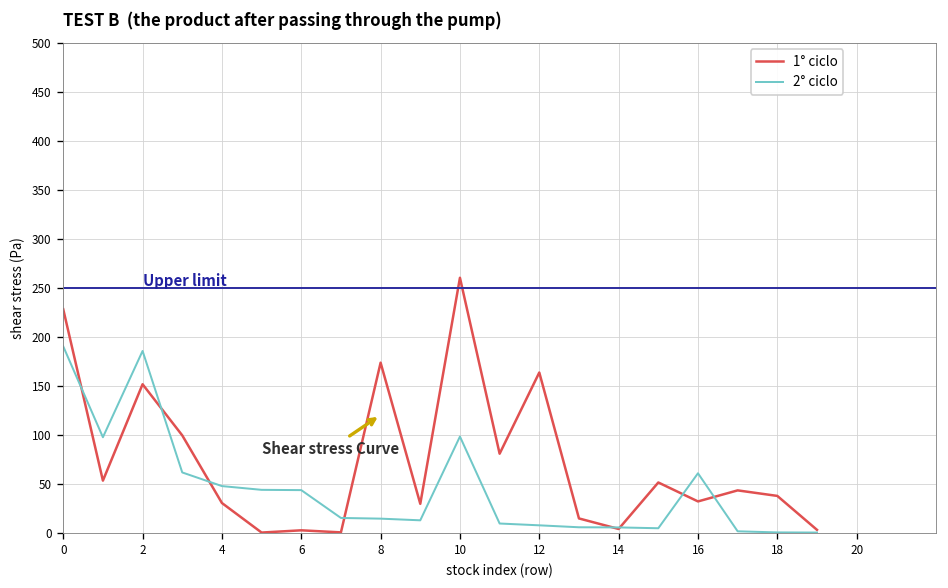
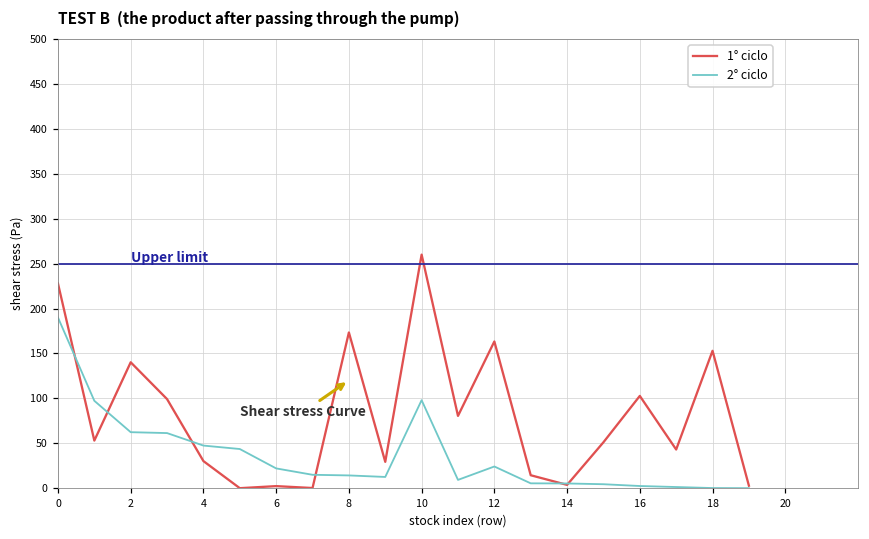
  {
    "1° ciclo": {
      "0": 230,
-     "2": 150,
+     "2": 140,
      "4": 30,
      "6": 0,
      "8": 170,
      "10": 260,
      "12": 160,
-     "16": 30,
-     "18": 40
+     "16": 100,
+     "18": 150
    },
    "2° ciclo": {
      "0": 190,
-     "2": 190,
+     "2": 60,
      "4": 50,
-     "6": 40,
+     "6": 20,
      "8": 10,
      "10": 100,
-     "12": 10,
-     "16": 60,
+     "12": 20,
+     "16": 0,
      "18": 0
    }
  }
